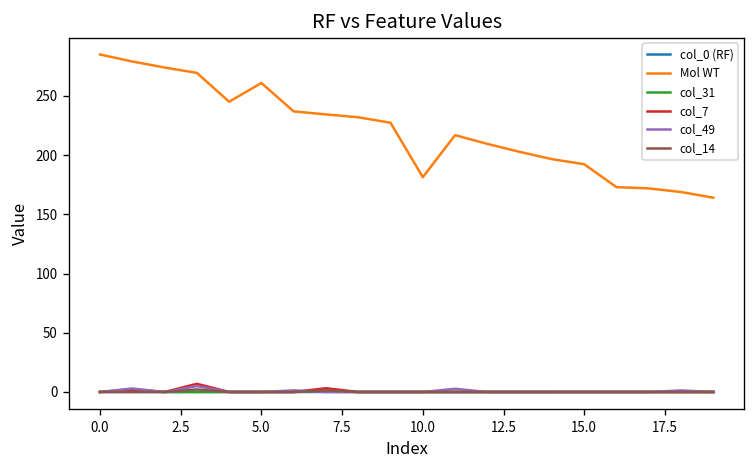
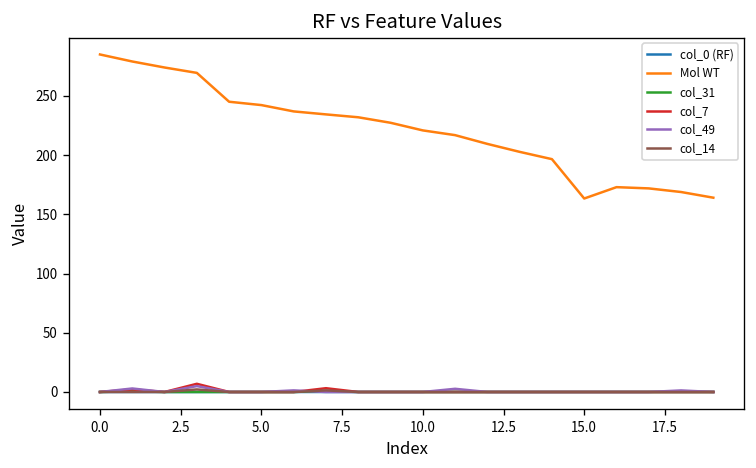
  {
    "Mol WT": {
      "0.0": 290,
-     "5.0": 260,
-     "10.0": 180,
-     "15.0": 190
+     "5.0": 240,
+     "10.0": 220,
+     "15.0": 160
    }
  }
